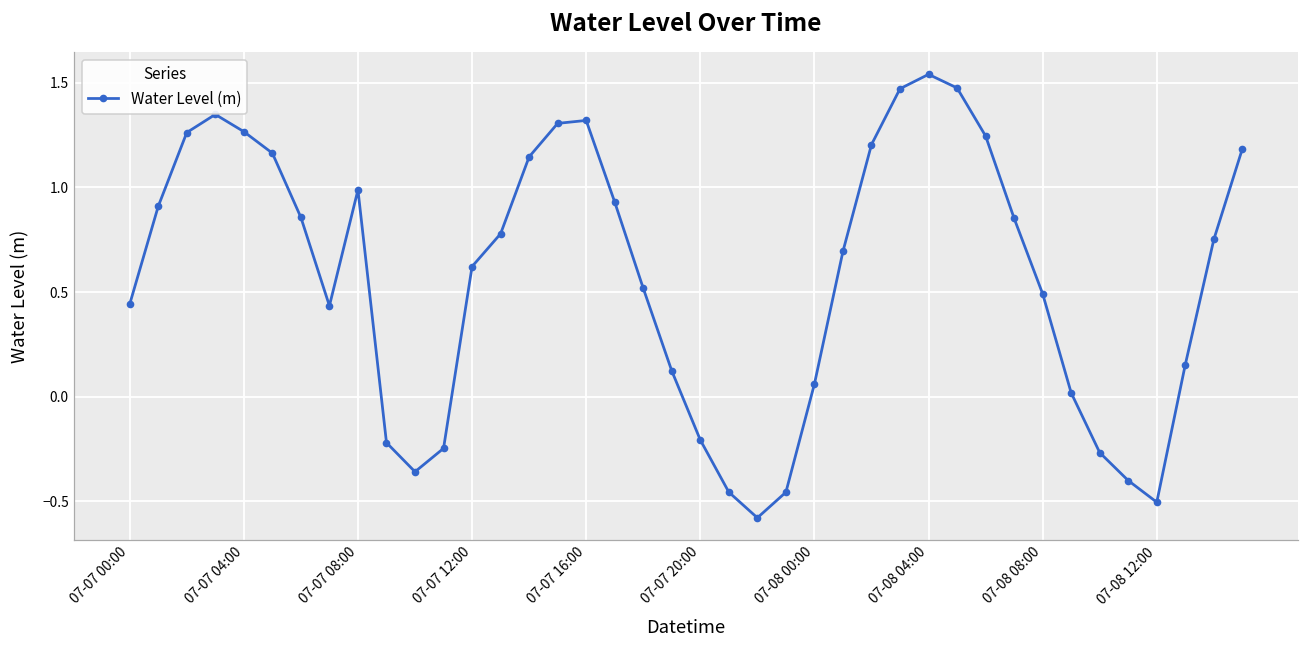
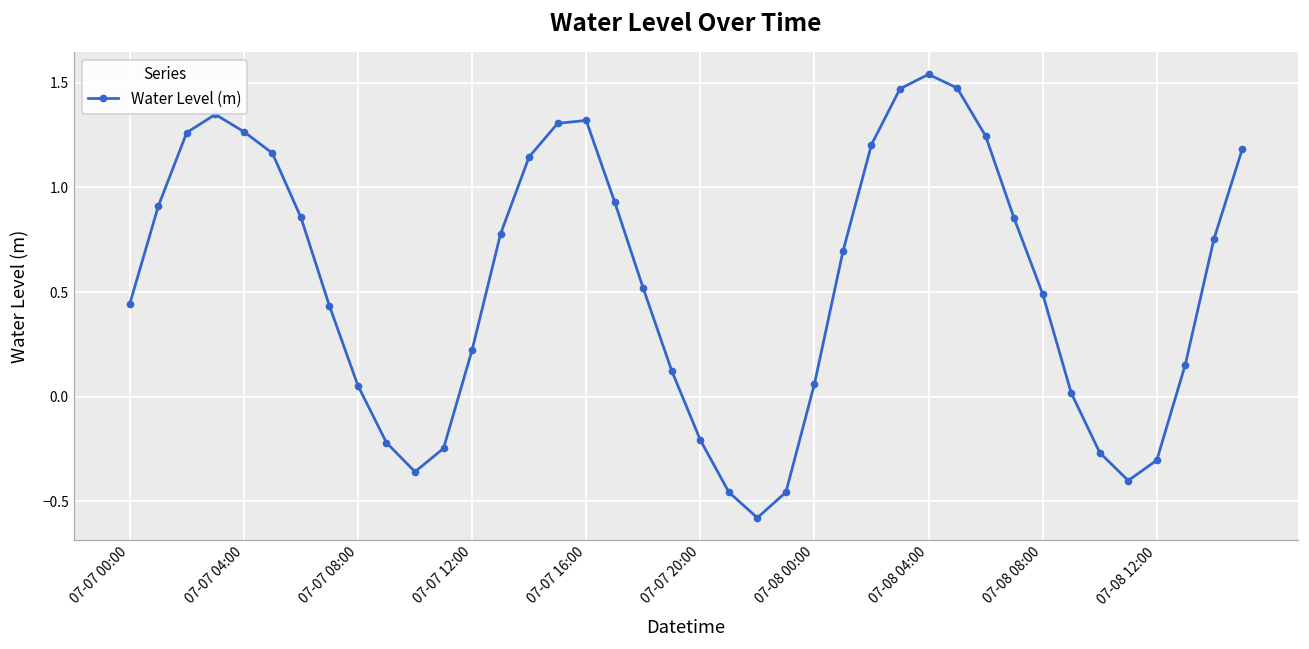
  {
    "07-07 00:00": 0.44,
    "07-07 04:00": 1.27,
-   "07-07 08:00": 0.99,
-   "07-07 12:00": 0.62,
+   "07-07 08:00": 0.05,
+   "07-07 12:00": 0.22,
    "07-07 16:00": 1.32,
    "07-07 20:00": -0.21,
    "07-08 00:00": 0.06,
    "07-08 04:00": 1.54,
    "07-08 08:00": 0.49,
-   "07-08 12:00": -0.51
+   "07-08 12:00": -0.30
  }
